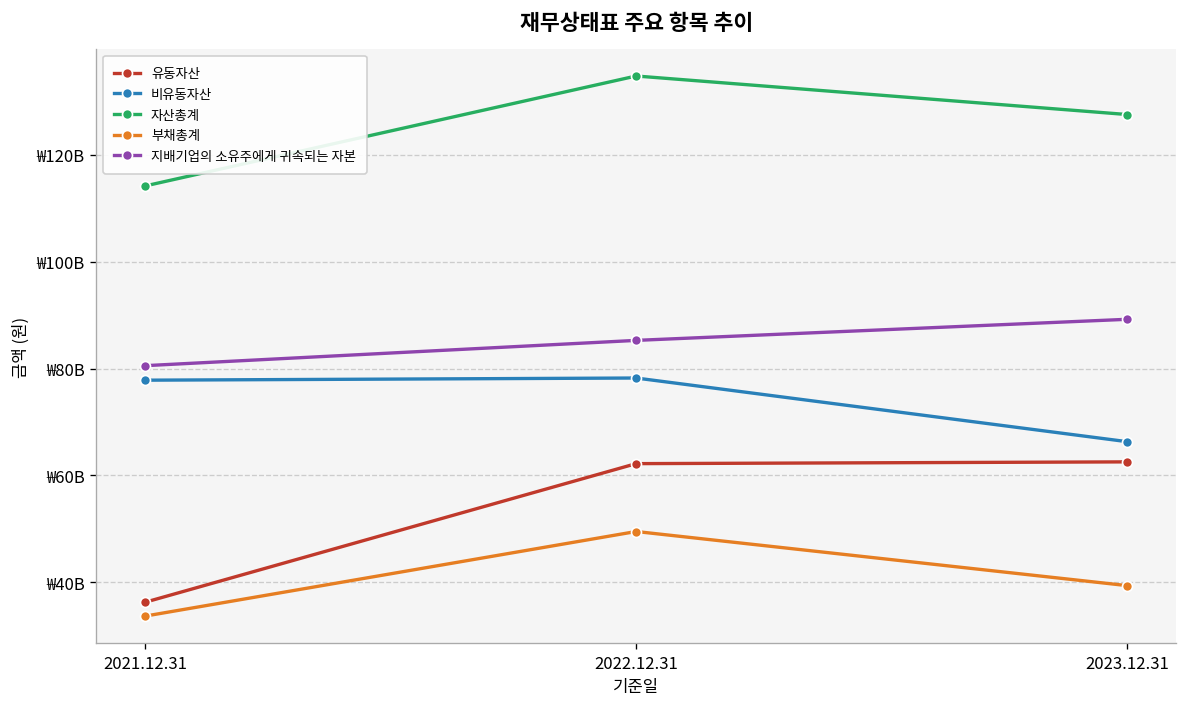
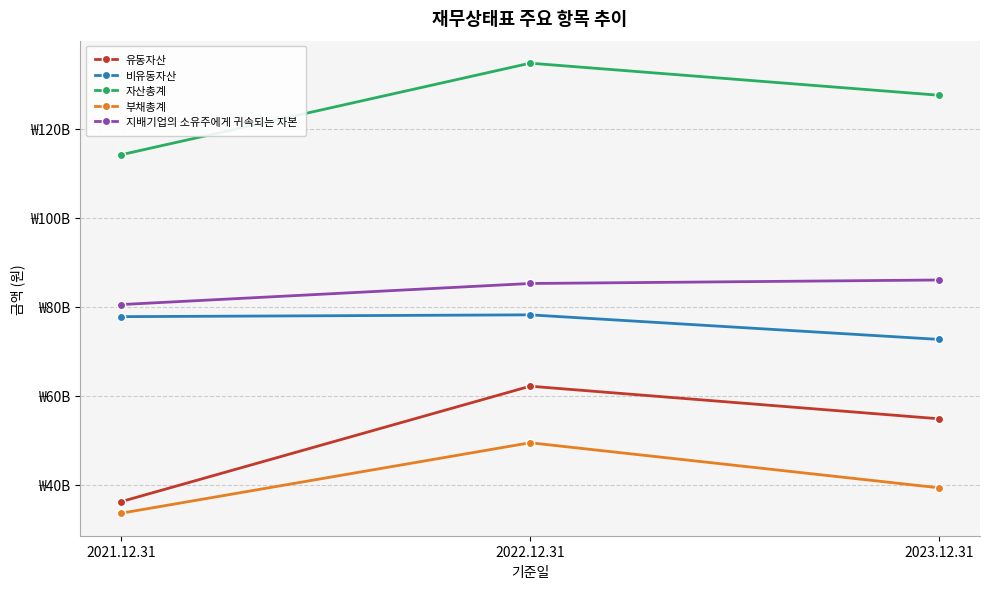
  {
    "유동자산": {
      "2021.12.31": "₩36000000000",
      "2022.12.31": "₩62000000000",
-     "2023.12.31": "₩63000000000"
+     "2023.12.31": "₩55000000000"
    },
    "비유동자산": {
      "2021.12.31": "₩78000000000",
      "2022.12.31": "₩78000000000",
-     "2023.12.31": "₩66000000000"
+     "2023.12.31": "₩73000000000"
    },
    "자산총계": {
      "2021.12.31": "₩114000000000",
      "2022.12.31": "₩135000000000",
      "2023.12.31": "₩128000000000"
    },
    "부채총계": {
      "2021.12.31": "₩34000000000",
      "2022.12.31": "₩49000000000",
      "2023.12.31": "₩39000000000"
    },
    "지배기업의 소유주에게 귀속되는 자본": {
      "2021.12.31": "₩81000000000",
      "2022.12.31": "₩85000000000",
-     "2023.12.31": "₩89000000000"
+     "2023.12.31": "₩86000000000"
    }
  }
